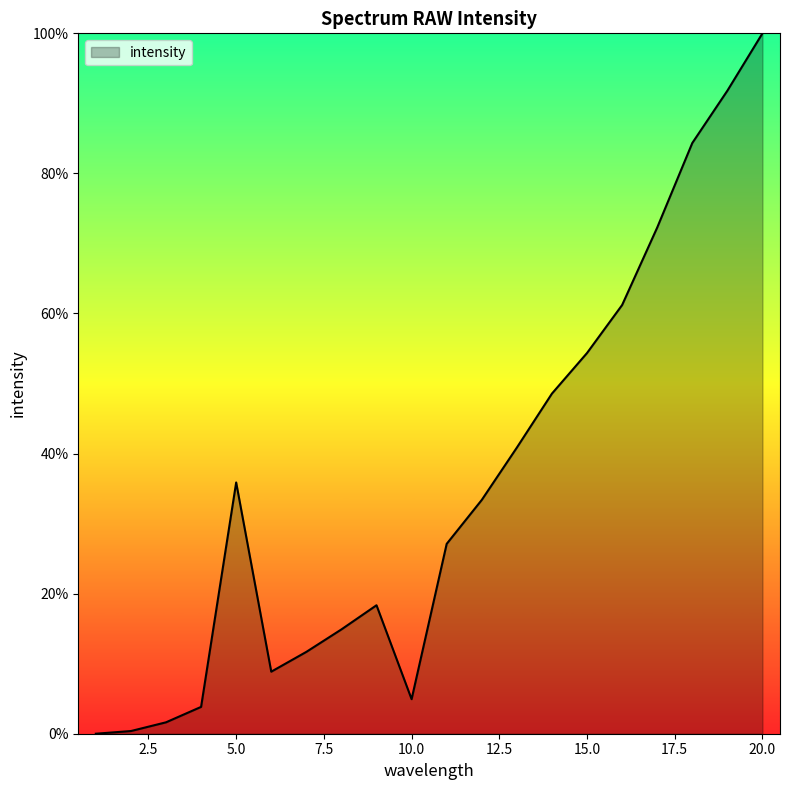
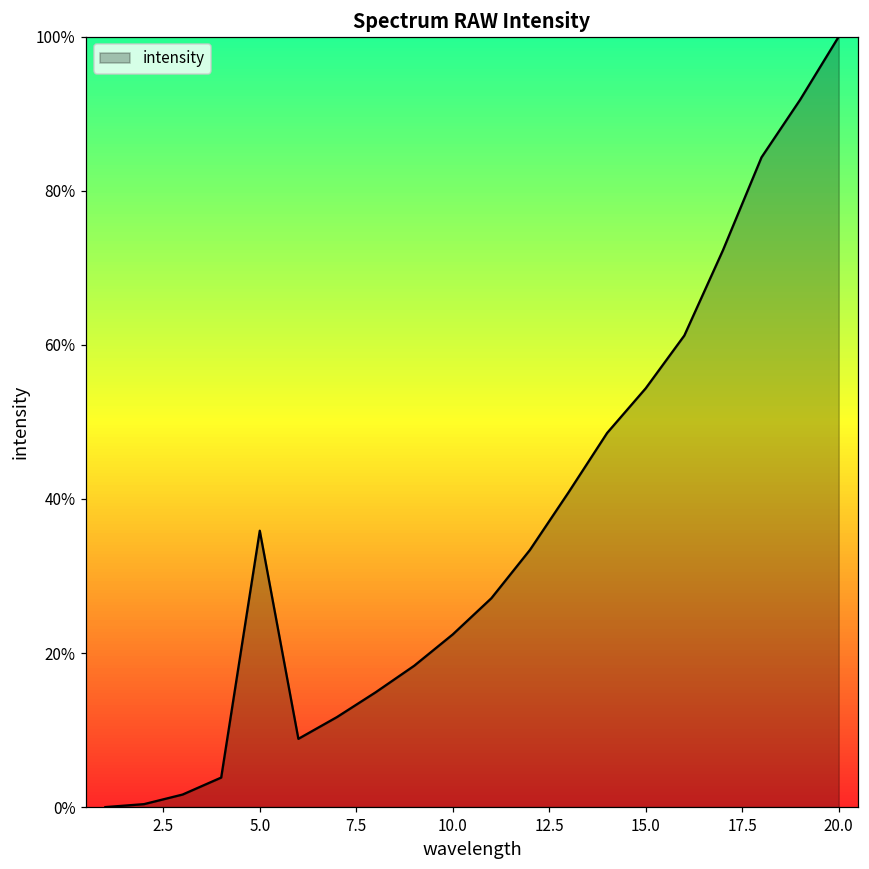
  {
    "5.0": "36%",
-   "10.0": "5%",
+   "10.0": "22%",
    "15.0": "54%",
    "20.0": "100%"
  }
